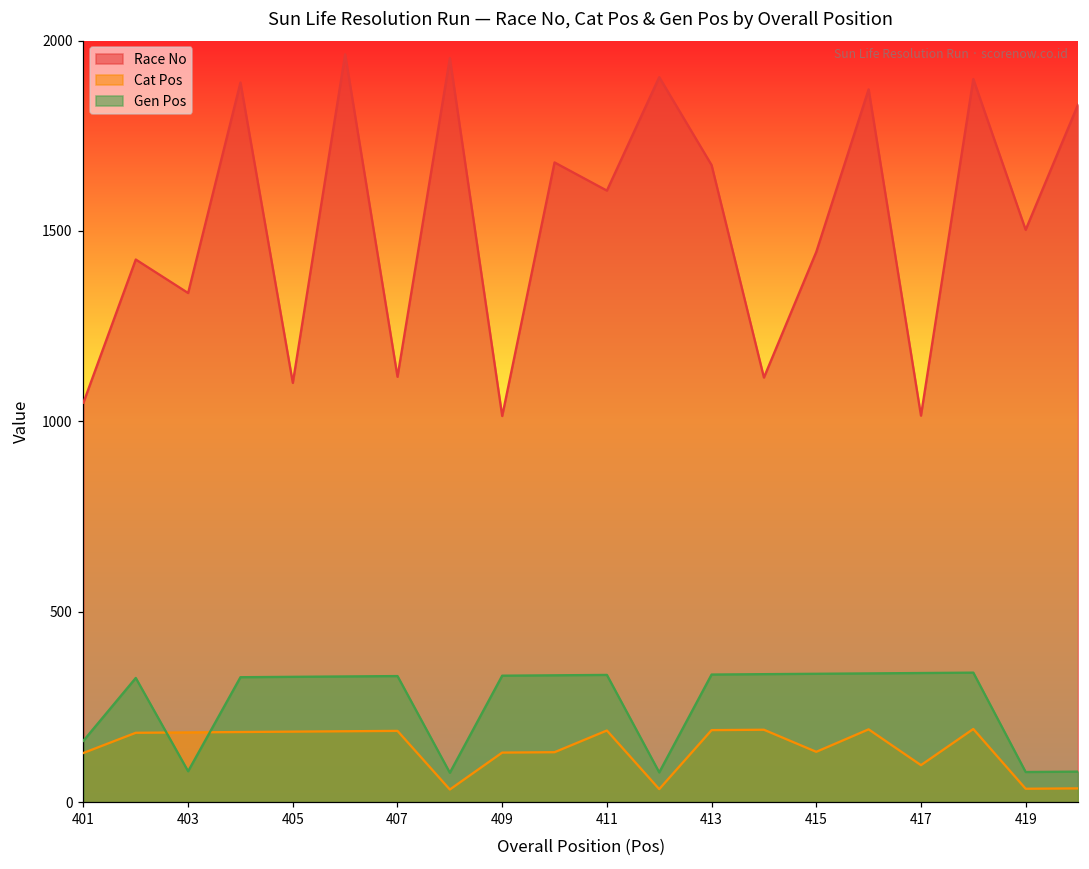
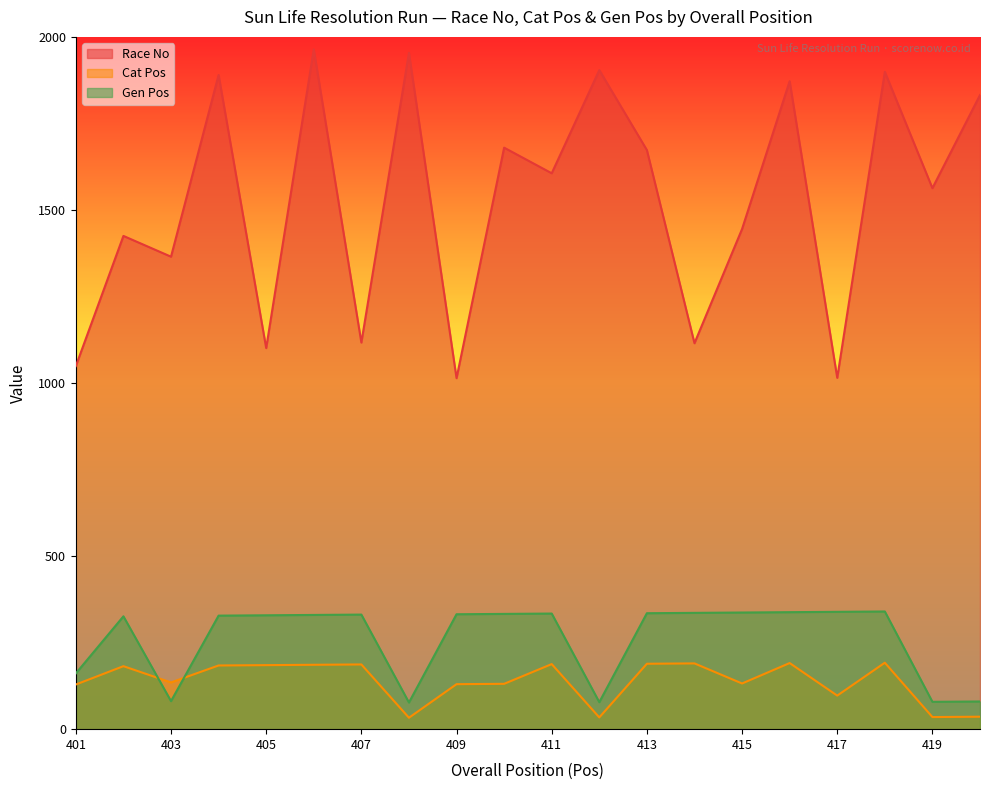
  {
    "Race No": {
      "401": 1050,
-     "403": 1340,
+     "403": 1370,
      "405": 1100,
      "407": 1120,
      "409": 1010,
      "411": 1610,
      "413": 1670,
      "415": 1450,
      "417": 1020,
-     "419": 1500
+     "419": 1560
    },
    "Cat Pos": {
      "401": 130,
-     "403": 180,
+     "403": 140,
      "405": 190,
      "407": 190,
      "409": 130,
      "411": 190,
      "413": 190,
      "415": 130,
      "417": 100,
      "419": 40
    },
    "Gen Pos": {
      "401": 160,
      "403": 80,
      "405": 330,
      "407": 330,
      "409": 330,
      "411": 330,
      "413": 340,
      "415": 340,
      "417": 340,
      "419": 80
    }
  }
